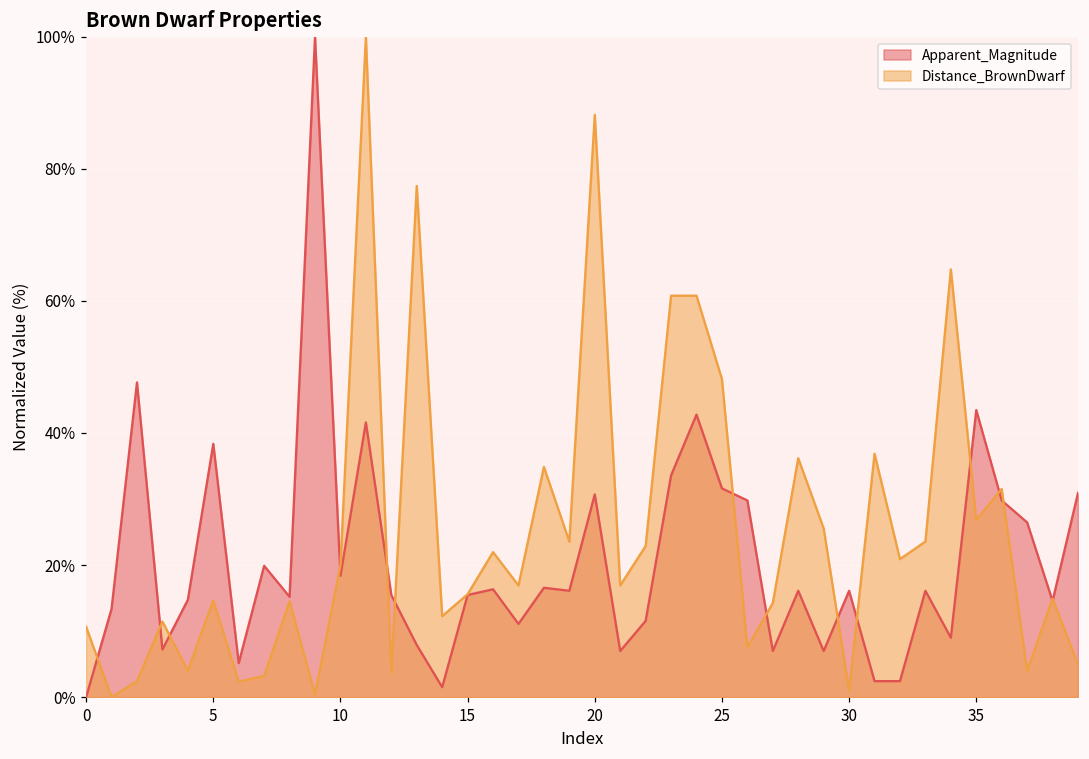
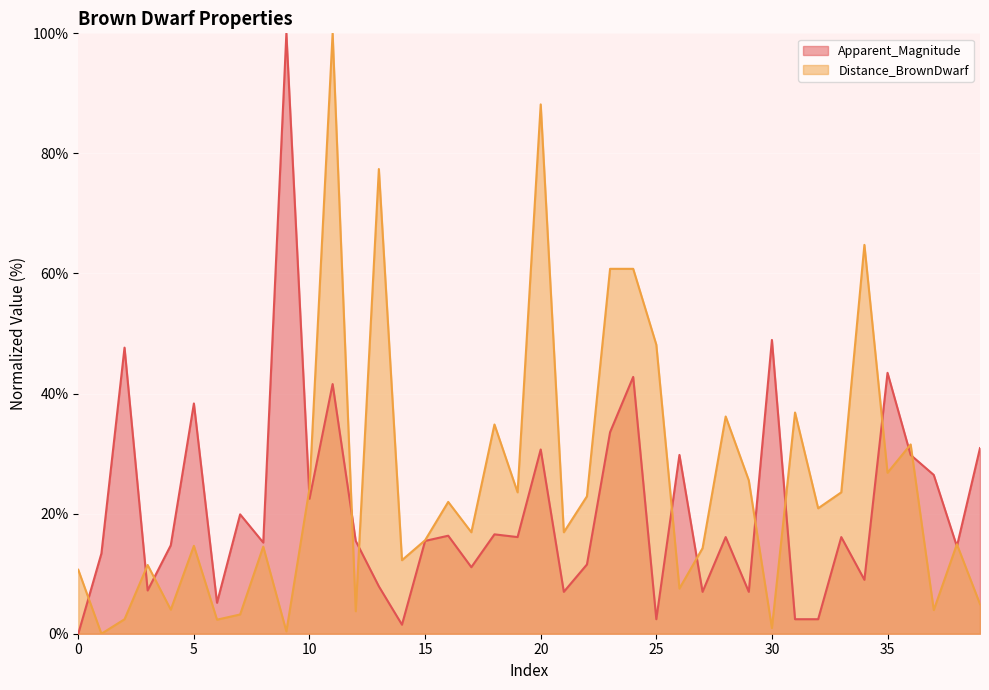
  {
    "Apparent_Magnitude": {
      "0": "0%",
      "5": "38%",
-     "10": "18%",
+     "10": "22%",
      "20": "31%",
-     "25": "32%",
-     "30": "16%",
+     "25": "2%",
+     "30": "49%",
      "35": "43%"
    },
    "Distance_BrownDwarf": {
      "0": "11%",
      "5": "15%",
-     "10": "20%",
+     "10": "24%",
      "20": "88%",
      "25": "48%",
      "30": "1%",
      "35": "27%"
    }
  }
